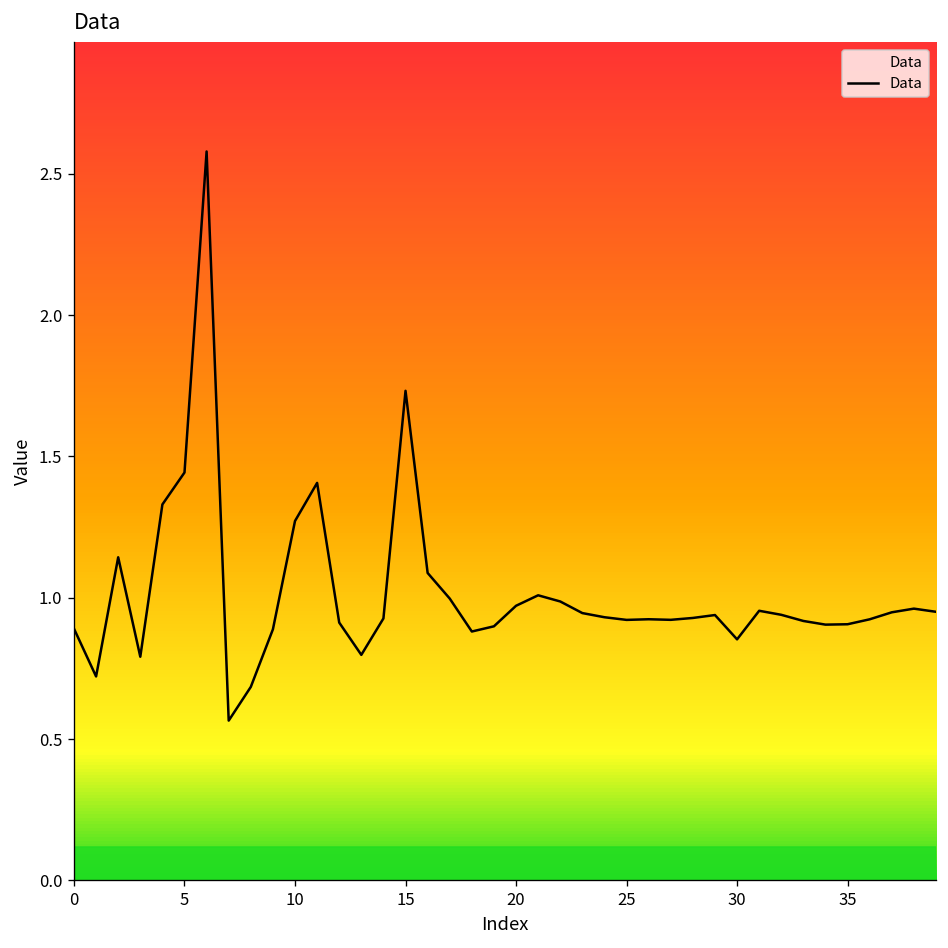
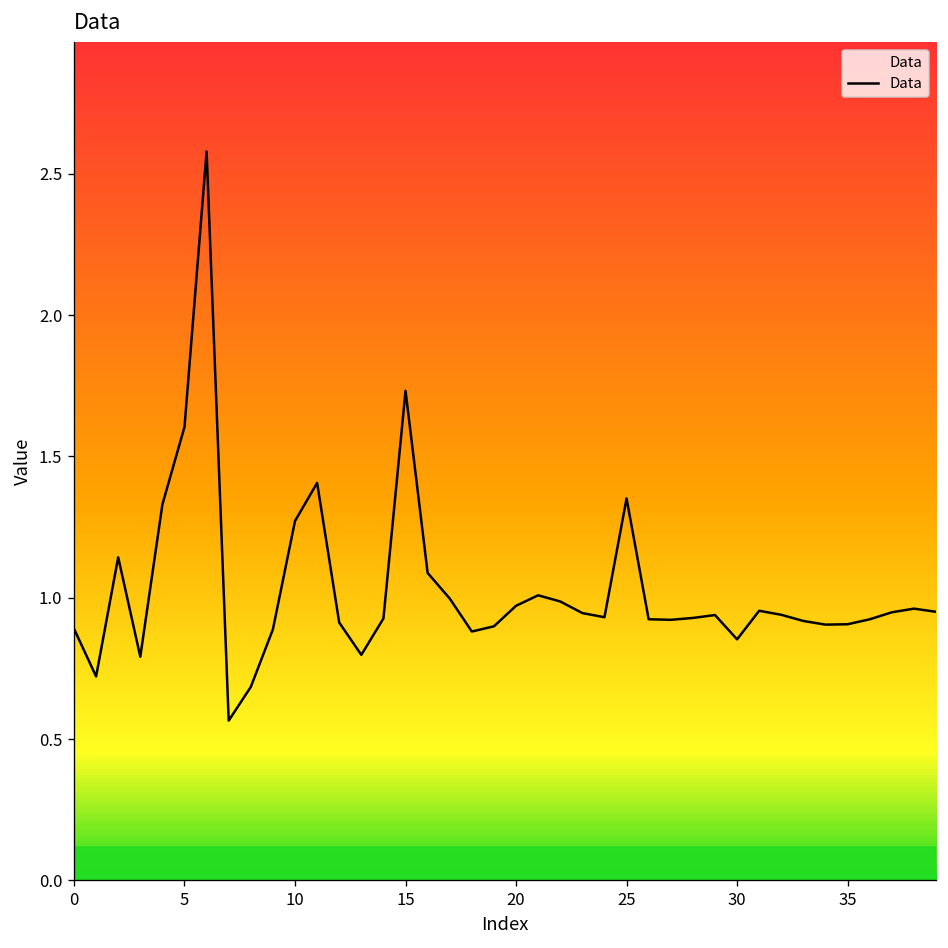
  {
    "0": 0.89,
-   "5": 1.44,
+   "5": 1.60,
    "10": 1.27,
    "15": 1.73,
    "20": 0.97,
-   "25": 0.92,
+   "25": 1.35,
    "30": 0.85,
    "35": 0.91
  }
